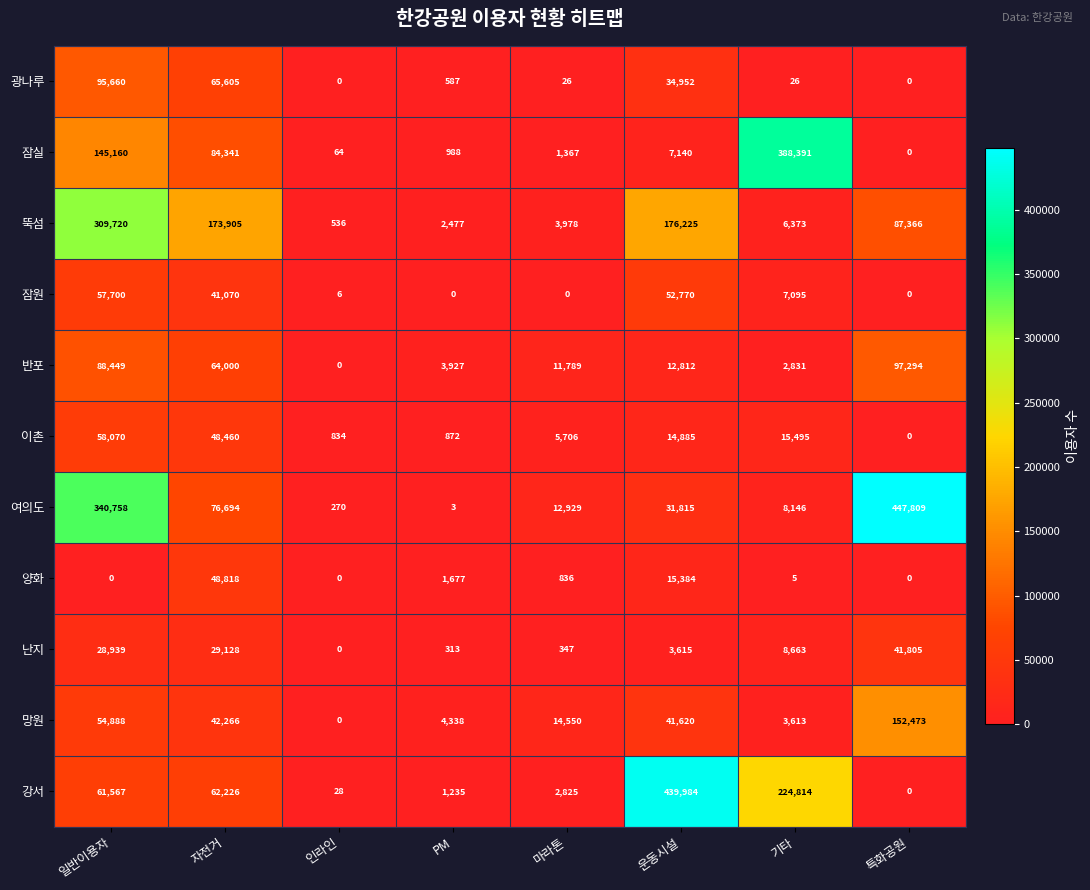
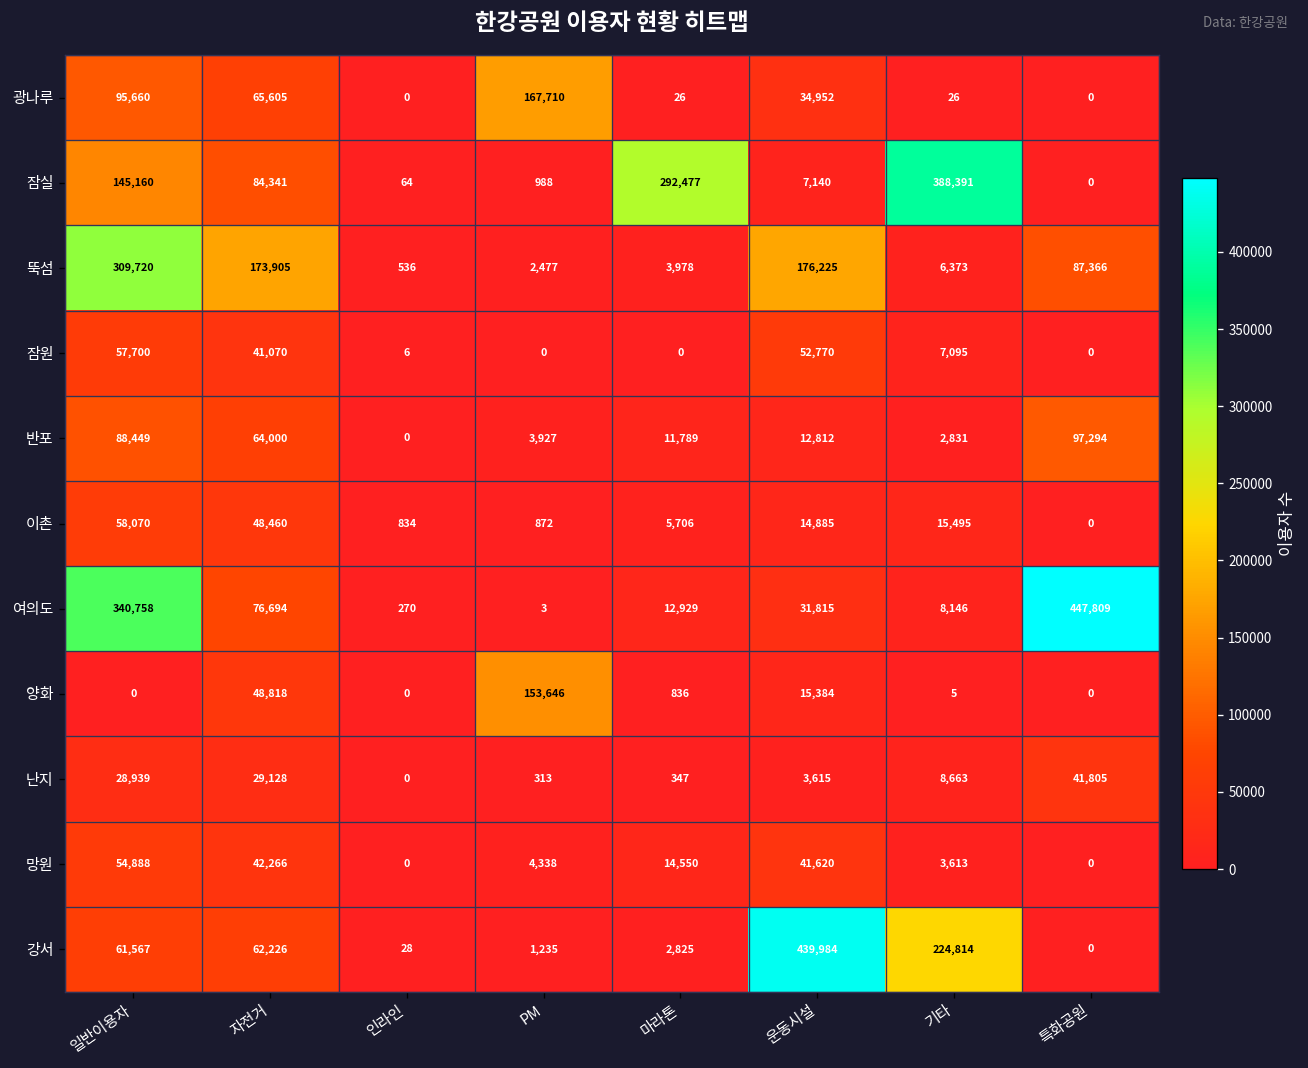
  {
    "광나루": {
      "일반이용자": "95,660",
      "자전거": "65,605",
      "인라인": "0",
-     "PM": "587",
+     "PM": "167,710",
      "마라톤": "26",
      "운동시설": "34,952",
      "기타": "26",
      "특화공원": "0"
    },
    "잠실": {
      "일반이용자": "145,160",
      "자전거": "84,341",
      "인라인": "64",
      "PM": "988",
-     "마라톤": "1,367",
+     "마라톤": "292,477",
      "운동시설": "7,140",
      "기타": "388,391",
      "특화공원": "0"
    },
    "뚝섬": {
      "일반이용자": "309,720",
      "자전거": "173,905",
      "인라인": "536",
      "PM": "2,477",
      "마라톤": "3,978",
      "운동시설": "176,225",
      "기타": "6,373",
      "특화공원": "87,366"
    },
    "잠원": {
      "일반이용자": "57,700",
      "자전거": "41,070",
      "인라인": "6",
      "PM": "0",
      "마라톤": "0",
      "운동시설": "52,770",
      "기타": "7,095",
      "특화공원": "0"
    },
    "반포": {
      "일반이용자": "88,449",
      "자전거": "64,000",
      "인라인": "0",
      "PM": "3,927",
      "마라톤": "11,789",
      "운동시설": "12,812",
      "기타": "2,831",
      "특화공원": "97,294"
    },
    "이촌": {
      "일반이용자": "58,070",
      "자전거": "48,460",
      "인라인": "834",
      "PM": "872",
      "마라톤": "5,706",
      "운동시설": "14,885",
      "기타": "15,495",
      "특화공원": "0"
    },
    "여의도": {
      "일반이용자": "340,758",
      "자전거": "76,694",
      "인라인": "270",
      "PM": "3",
      "마라톤": "12,929",
      "운동시설": "31,815",
      "기타": "8,146",
      "특화공원": "447,809"
    },
    "양화": {
      "일반이용자": "0",
      "자전거": "48,818",
      "인라인": "0",
-     "PM": "1,677",
+     "PM": "153,646",
      "마라톤": "836",
      "운동시설": "15,384",
      "기타": "5",
      "특화공원": "0"
    },
    "난지": {
      "일반이용자": "28,939",
      "자전거": "29,128",
      "인라인": "0",
      "PM": "313",
      "마라톤": "347",
      "운동시설": "3,615",
      "기타": "8,663",
      "특화공원": "41,805"
    },
    "망원": {
      "일반이용자": "54,888",
      "자전거": "42,266",
      "인라인": "0",
      "PM": "4,338",
      "마라톤": "14,550",
      "운동시설": "41,620",
      "기타": "3,613",
-     "특화공원": "152,473"
+     "특화공원": "0"
    },
    "강서": {
      "일반이용자": "61,567",
      "자전거": "62,226",
      "인라인": "28",
      "PM": "1,235",
      "마라톤": "2,825",
      "운동시설": "439,984",
      "기타": "224,814",
      "특화공원": "0"
    }
  }
